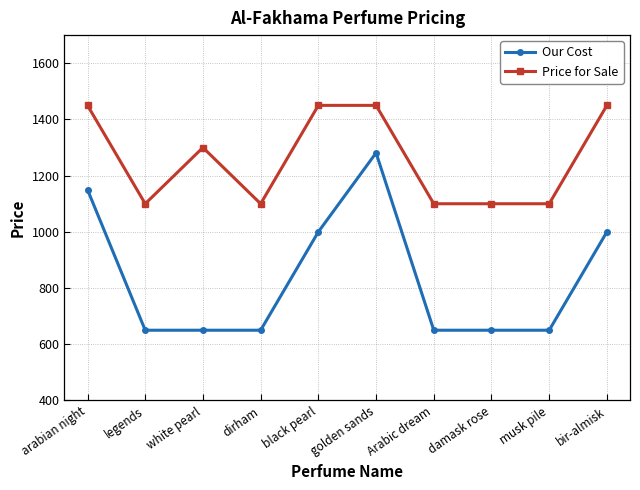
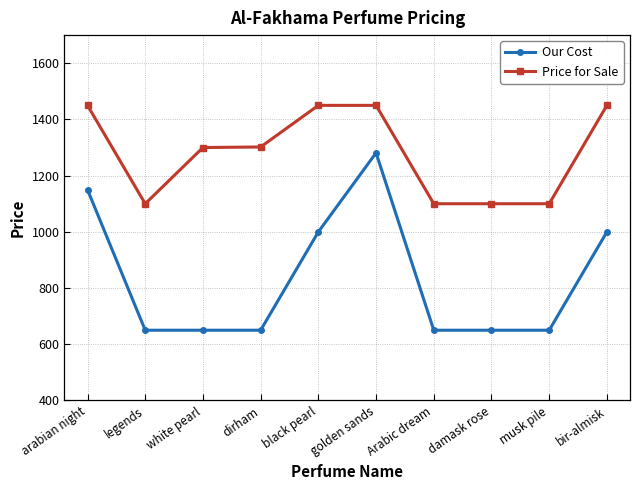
  {
    "Our Cost": {
      "arabian night": 1150,
      "legends": 650,
      "white pearl": 650,
      "dirham": 650,
      "black pearl": 1000,
      "golden sands": 1280,
      "Arabic dream": 650,
      "damask rose": 650,
      "musk pile": 650,
      "bir-almisk": 1000
    },
    "Price for Sale": {
      "arabian night": 1450,
      "legends": 1100,
      "white pearl": 1300,
-     "dirham": 1100,
+     "dirham": 1300,
      "black pearl": 1450,
      "golden sands": 1450,
      "Arabic dream": 1100,
      "damask rose": 1100,
      "musk pile": 1100,
      "bir-almisk": 1450
    }
  }
